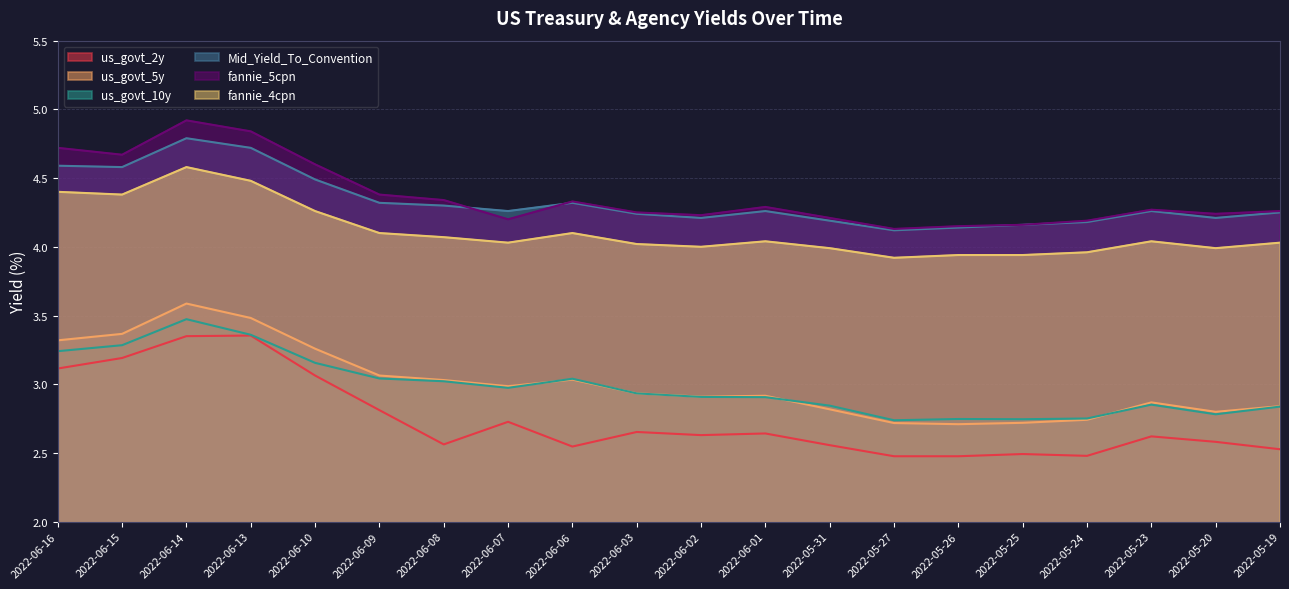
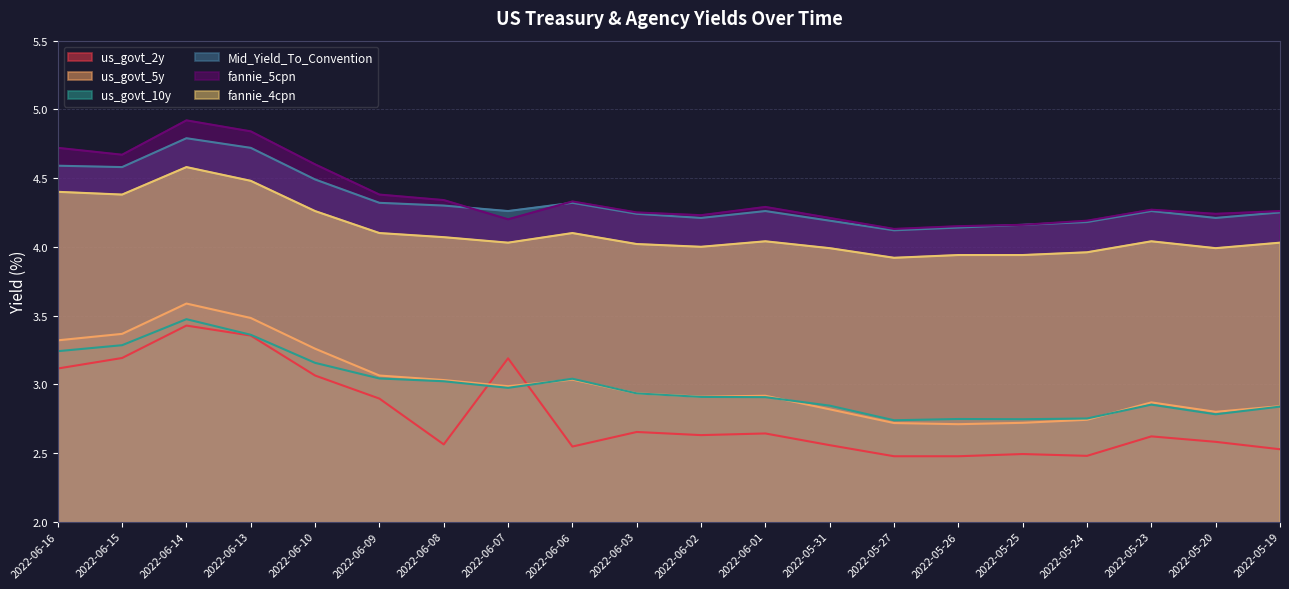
  {
    "us_govt_2y": {
      "2022-06-16": 3.11,
      "2022-06-15": 3.19,
-     "2022-06-14": 3.35,
+     "2022-06-14": 3.43,
      "2022-06-10": 3.06,
-     "2022-06-09": 2.81,
+     "2022-06-09": 2.90,
      "2022-06-08": 2.56,
-     "2022-06-07": 2.73,
+     "2022-06-07": 3.19,
      "2022-06-06": 2.55,
      "2022-06-03": 2.65,
      "2022-06-02": 2.63,
      "2022-06-01": 2.64,
      "2022-05-31": 2.56,
      "2022-05-27": 2.48,
      "2022-05-26": 2.48,
      "2022-05-25": 2.49,
      "2022-05-24": 2.48,
      "2022-05-23": 2.62,
      "2022-05-20": 2.58,
      "2022-05-19": 2.53
    },
    "fannie_5cpn": {
      "2022-06-16": 4.72,
      "2022-06-15": 4.67,
      "2022-06-14": 4.92,
      "2022-06-13": 4.84,
      "2022-06-10": 4.60,
      "2022-06-09": 4.38,
      "2022-06-08": 4.34,
      "2022-06-07": 4.20,
      "2022-06-02": 4.23,
      "2022-06-01": 4.29,
      "2022-05-31": 4.21,
      "2022-05-20": 4.24
    }
  }
